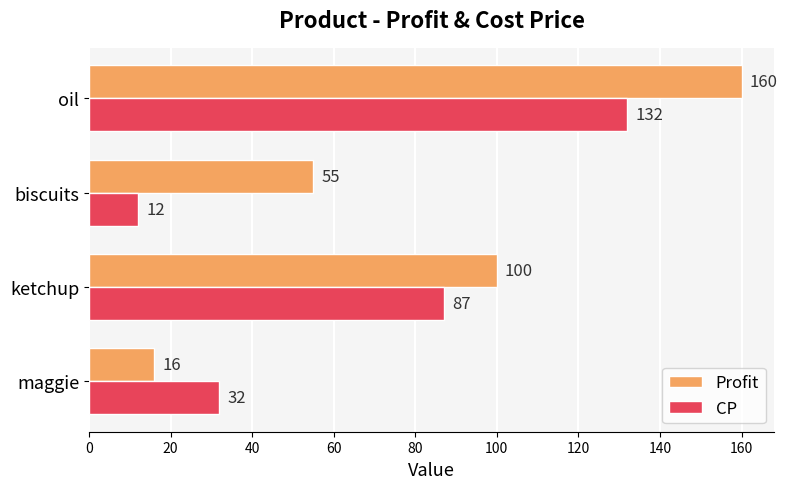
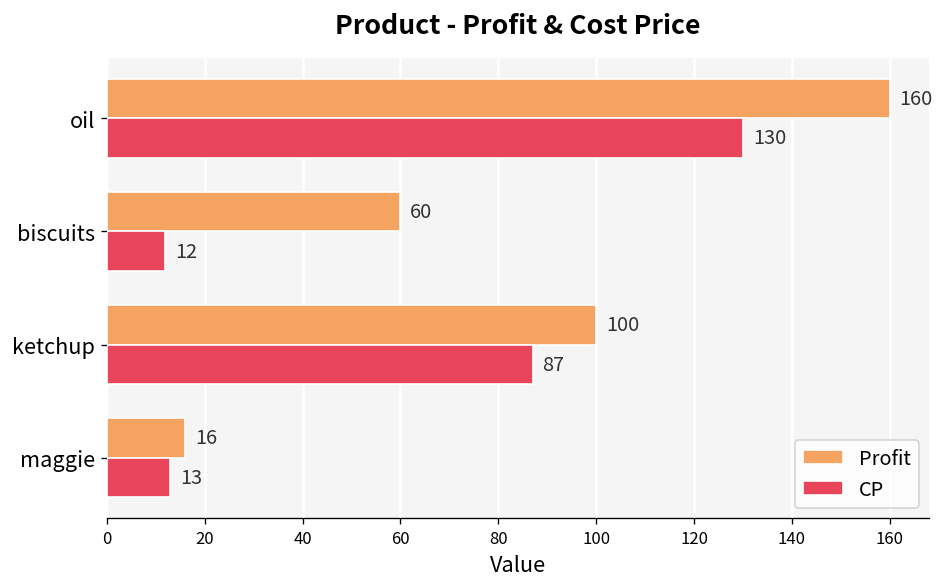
  {
    "Profit": {
      "oil": 160,
-     "biscuits": 55,
+     "biscuits": 60,
      "ketchup": 100,
      "maggie": 16
    },
    "CP": {
-     "oil": 132,
+     "oil": 130,
      "biscuits": 12,
      "ketchup": 87,
-     "maggie": 32
+     "maggie": 13
    }
  }
